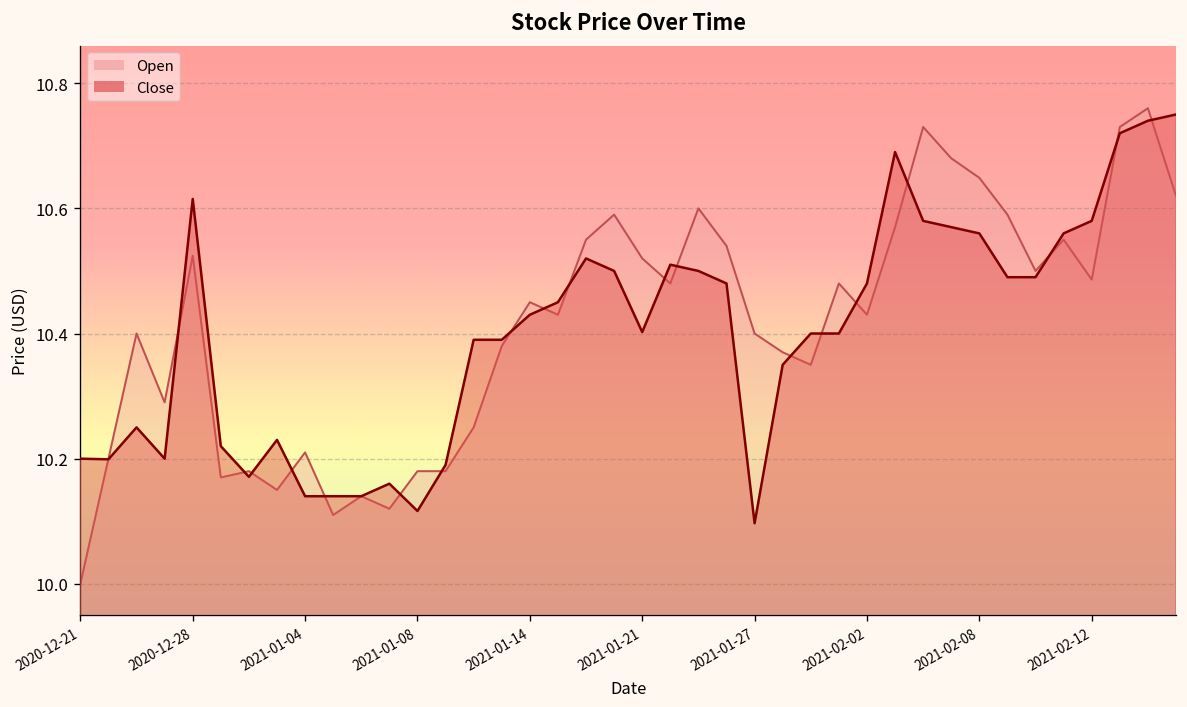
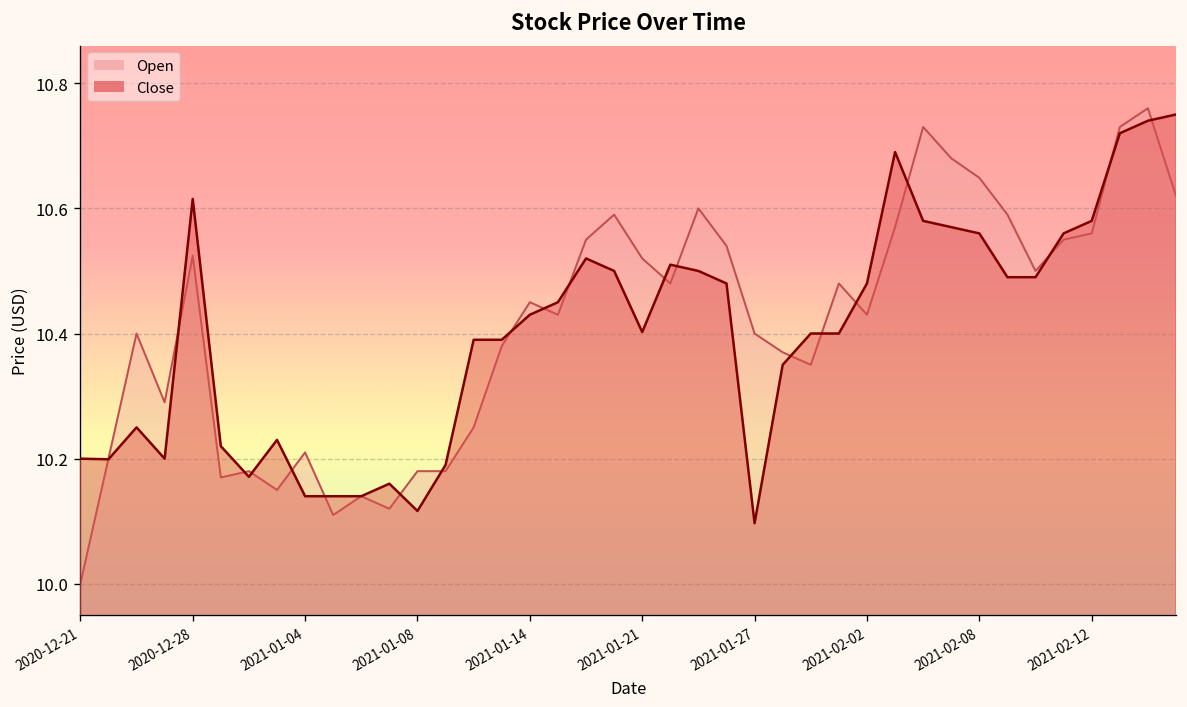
  {
    "Open": {
      "2020-12-21": 10.00,
      "2020-12-28": 10.52,
      "2021-01-04": 10.21,
      "2021-01-08": 10.18,
      "2021-01-14": 10.45,
      "2021-01-21": 10.52,
      "2021-01-27": 10.40,
      "2021-02-02": 10.43,
      "2021-02-08": 10.65,
-     "2021-02-12": 10.49
+     "2021-02-12": 10.56
    },
    "Close": {
      "2020-12-21": 10.20,
      "2020-12-28": 10.62,
      "2021-01-04": 10.14,
      "2021-01-08": 10.12,
      "2021-01-14": 10.43,
      "2021-01-21": 10.40,
      "2021-01-27": 10.10,
      "2021-02-02": 10.48,
      "2021-02-08": 10.56,
      "2021-02-12": 10.58
    }
  }
